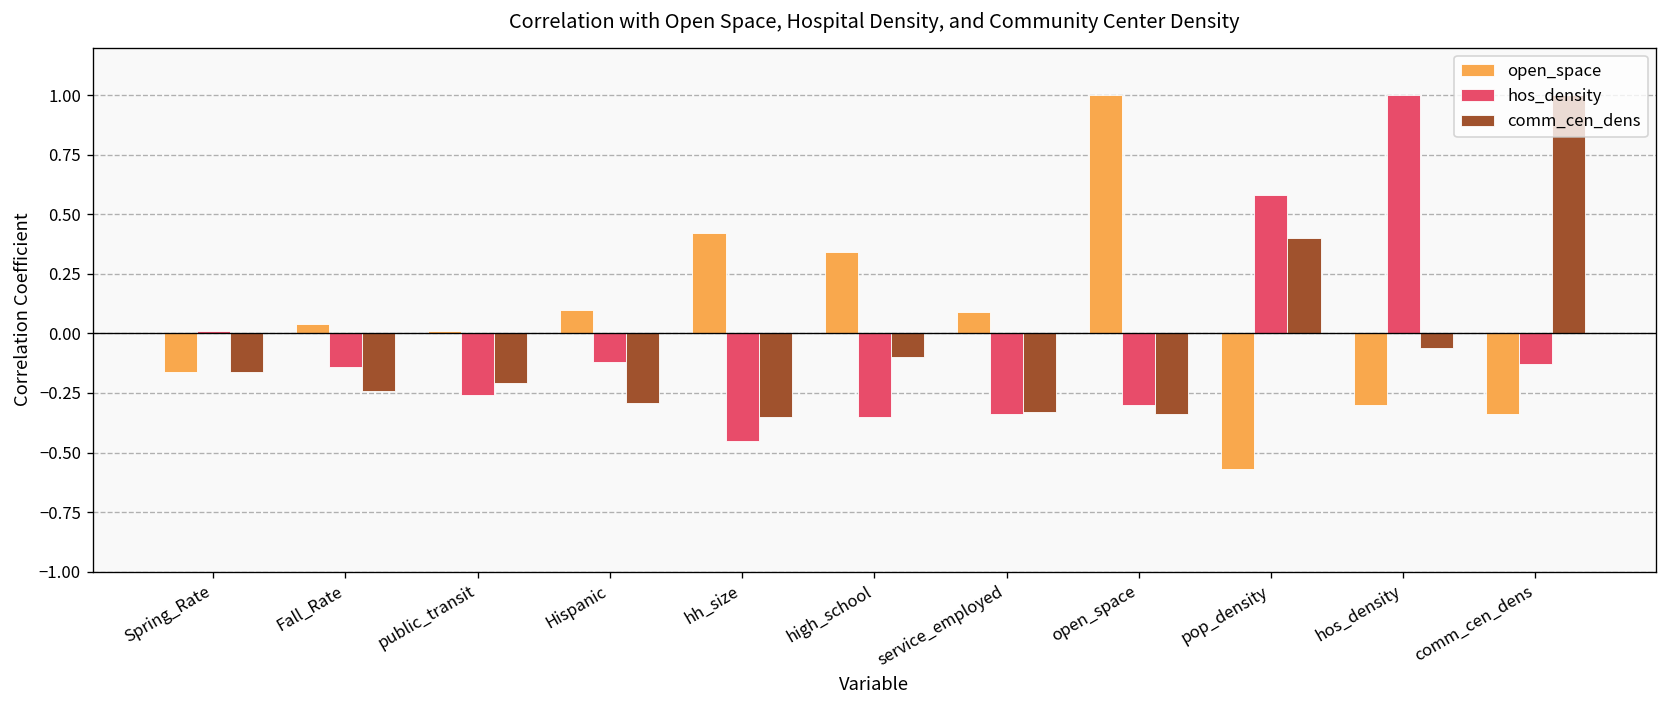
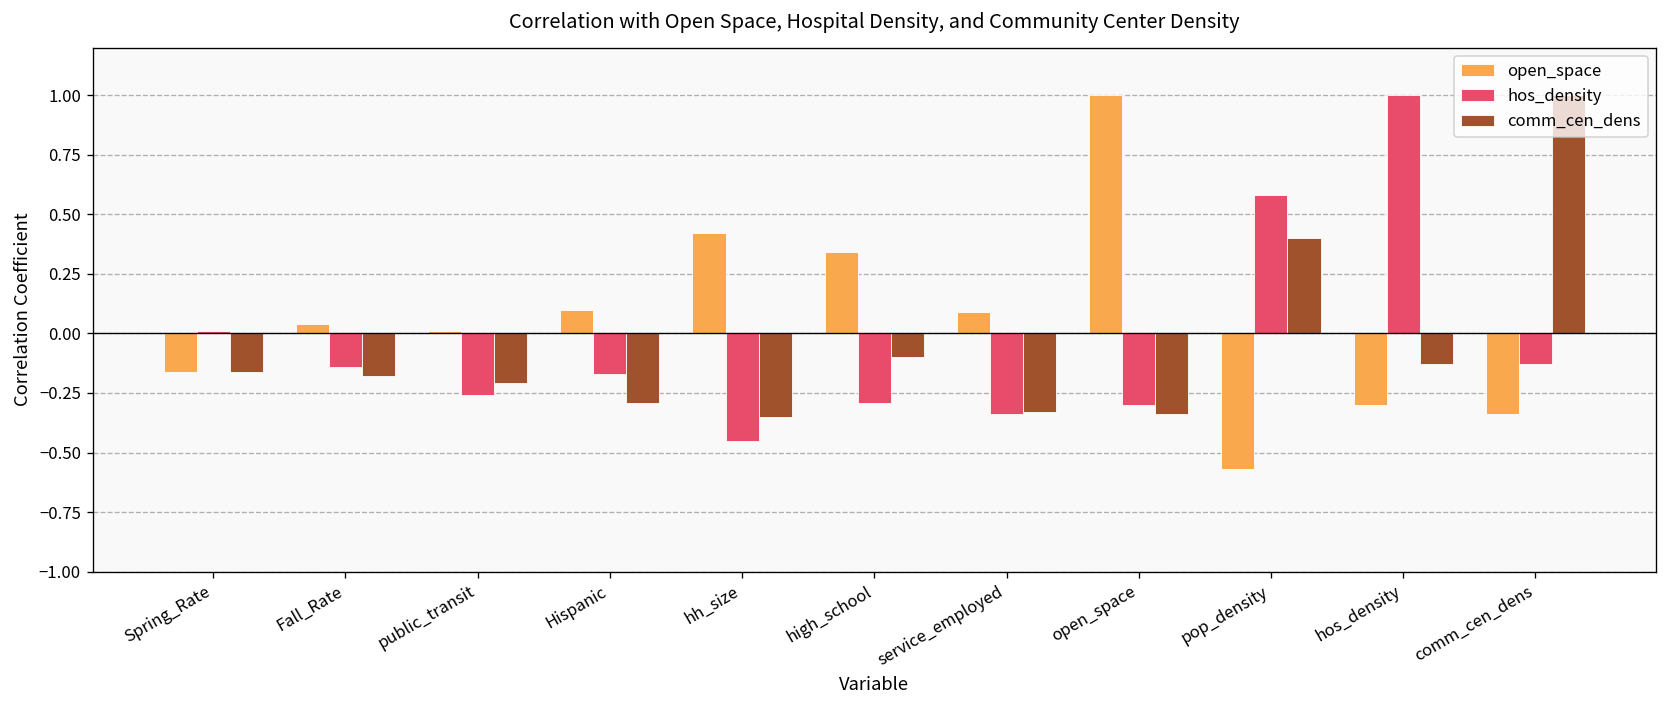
  {
    "open_space": {
      "Spring_Rate": -0.16,
      "Fall_Rate": 0.04,
      "Hispanic": 0.10,
      "hh_size": 0.42,
      "high_school": 0.34,
      "service_employed": 0.09,
      "open_space": 1.00,
      "pop_density": -0.57,
      "hos_density": -0.30,
      "comm_cen_dens": -0.34
    },
    "hos_density": {
      "Fall_Rate": -0.14,
      "public_transit": -0.26,
-     "Hispanic": -0.12,
+     "Hispanic": -0.17,
      "hh_size": -0.45,
-     "high_school": -0.35,
+     "high_school": -0.29,
      "service_employed": -0.34,
      "open_space": -0.30,
      "pop_density": 0.58,
      "hos_density": 1.00,
      "comm_cen_dens": -0.13
    },
    "comm_cen_dens": {
      "Spring_Rate": -0.16,
-     "Fall_Rate": -0.24,
+     "Fall_Rate": -0.18,
      "public_transit": -0.21,
      "Hispanic": -0.29,
      "hh_size": -0.35,
      "high_school": -0.10,
      "service_employed": -0.33,
      "open_space": -0.34,
      "pop_density": 0.40,
-     "hos_density": -0.06
+     "hos_density": -0.13
    }
  }
